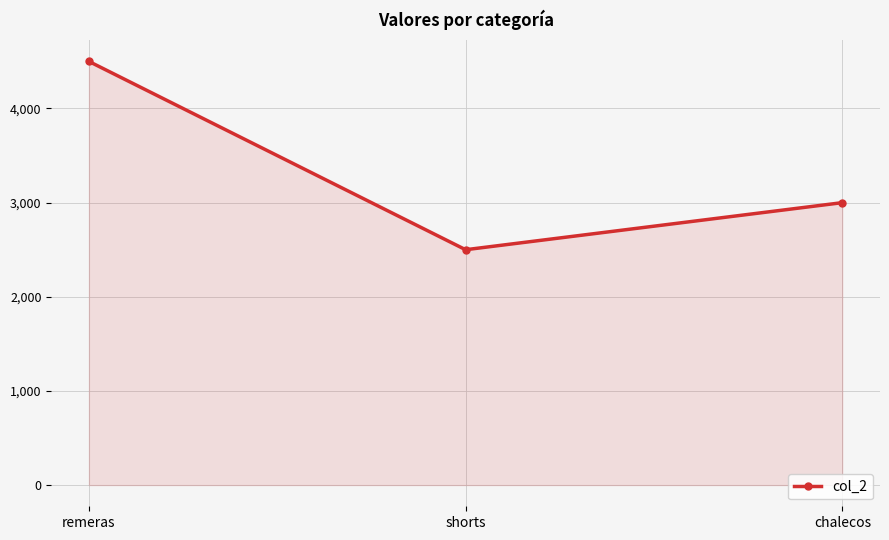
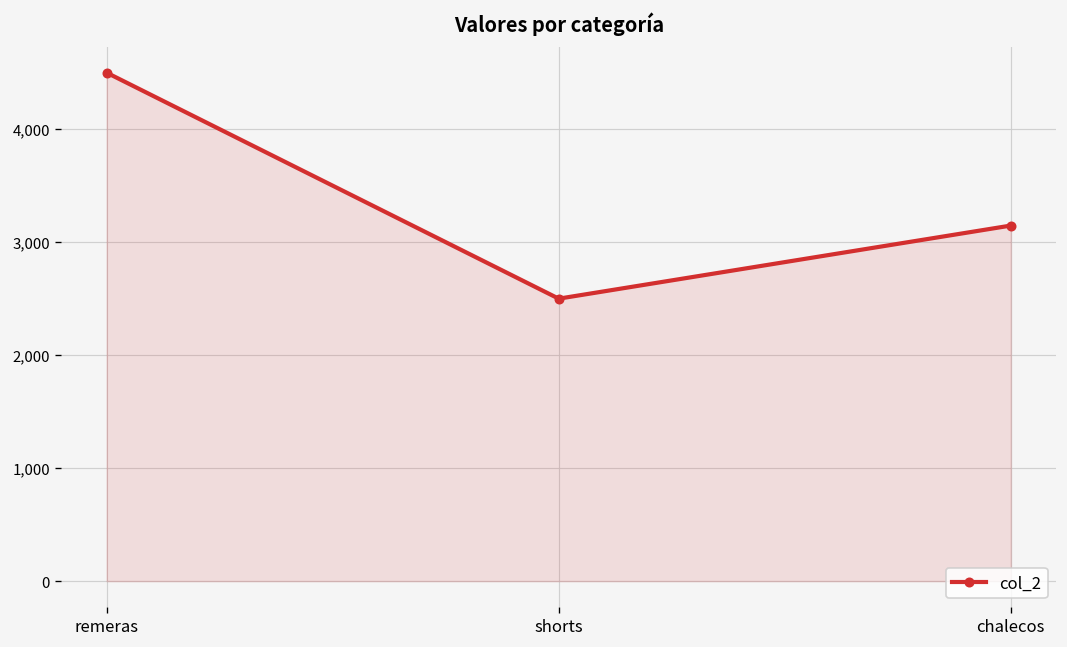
  {
    "remeras": "4,500",
    "shorts": "2,500",
-   "chalecos": "3,000"
+   "chalecos": "3,100"
  }
